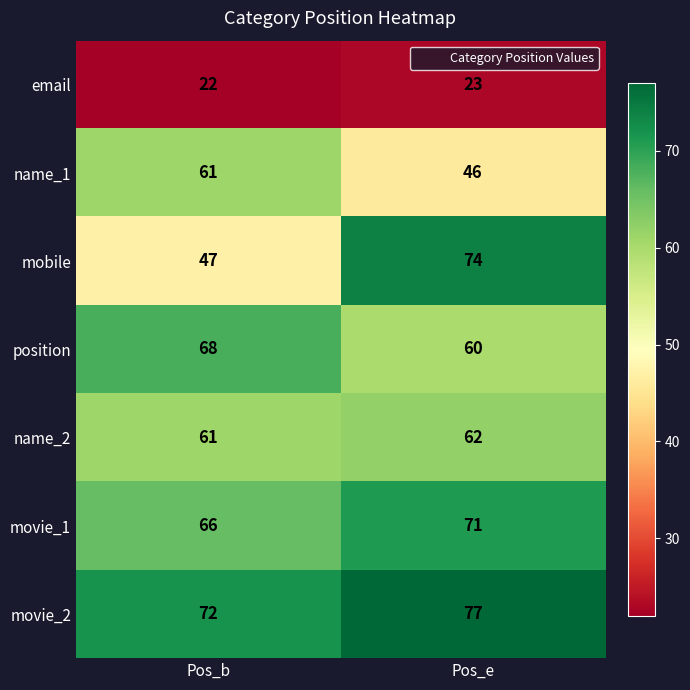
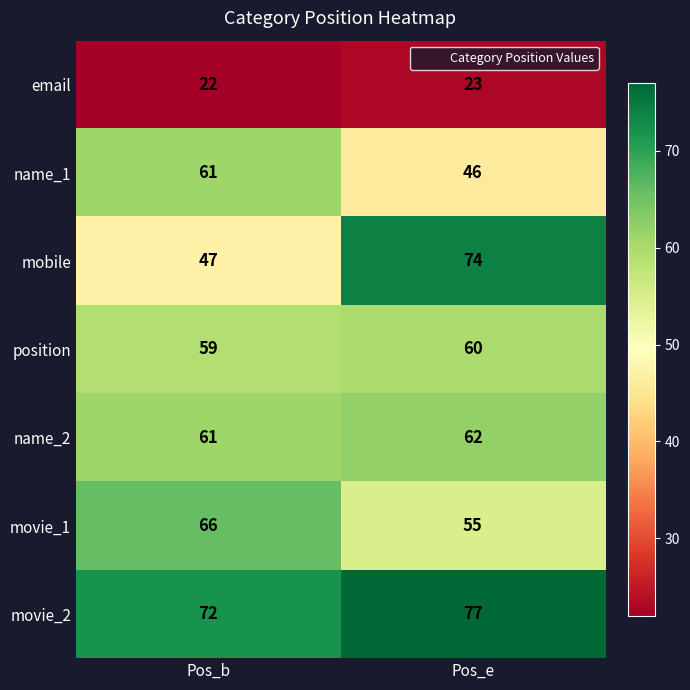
  {
    "email": {
      "Pos_b": 22,
      "Pos_e": 23
    },
    "name_1": {
      "Pos_b": 61,
      "Pos_e": 46
    },
    "mobile": {
      "Pos_b": 47,
      "Pos_e": 74
    },
    "position": {
-     "Pos_b": 68,
+     "Pos_b": 59,
      "Pos_e": 60
    },
    "name_2": {
      "Pos_b": 61,
      "Pos_e": 62
    },
    "movie_1": {
      "Pos_b": 66,
-     "Pos_e": 71
+     "Pos_e": 55
    },
    "movie_2": {
      "Pos_b": 72,
      "Pos_e": 77
    }
  }
